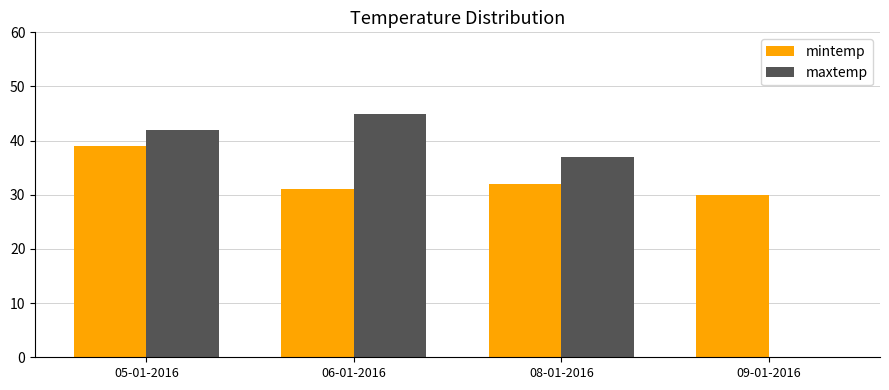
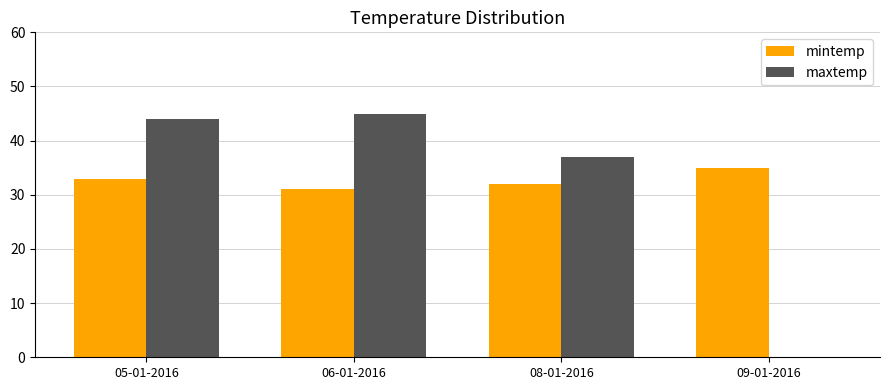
  {
    "mintemp": {
-     "05-01-2016": 39,
+     "05-01-2016": 33,
      "06-01-2016": 31,
      "08-01-2016": 32,
-     "09-01-2016": 30
+     "09-01-2016": 35
    },
    "maxtemp": {
-     "05-01-2016": 42,
+     "05-01-2016": 44,
      "06-01-2016": 45,
      "08-01-2016": 37,
      "09-01-2016": 0
    }
  }
